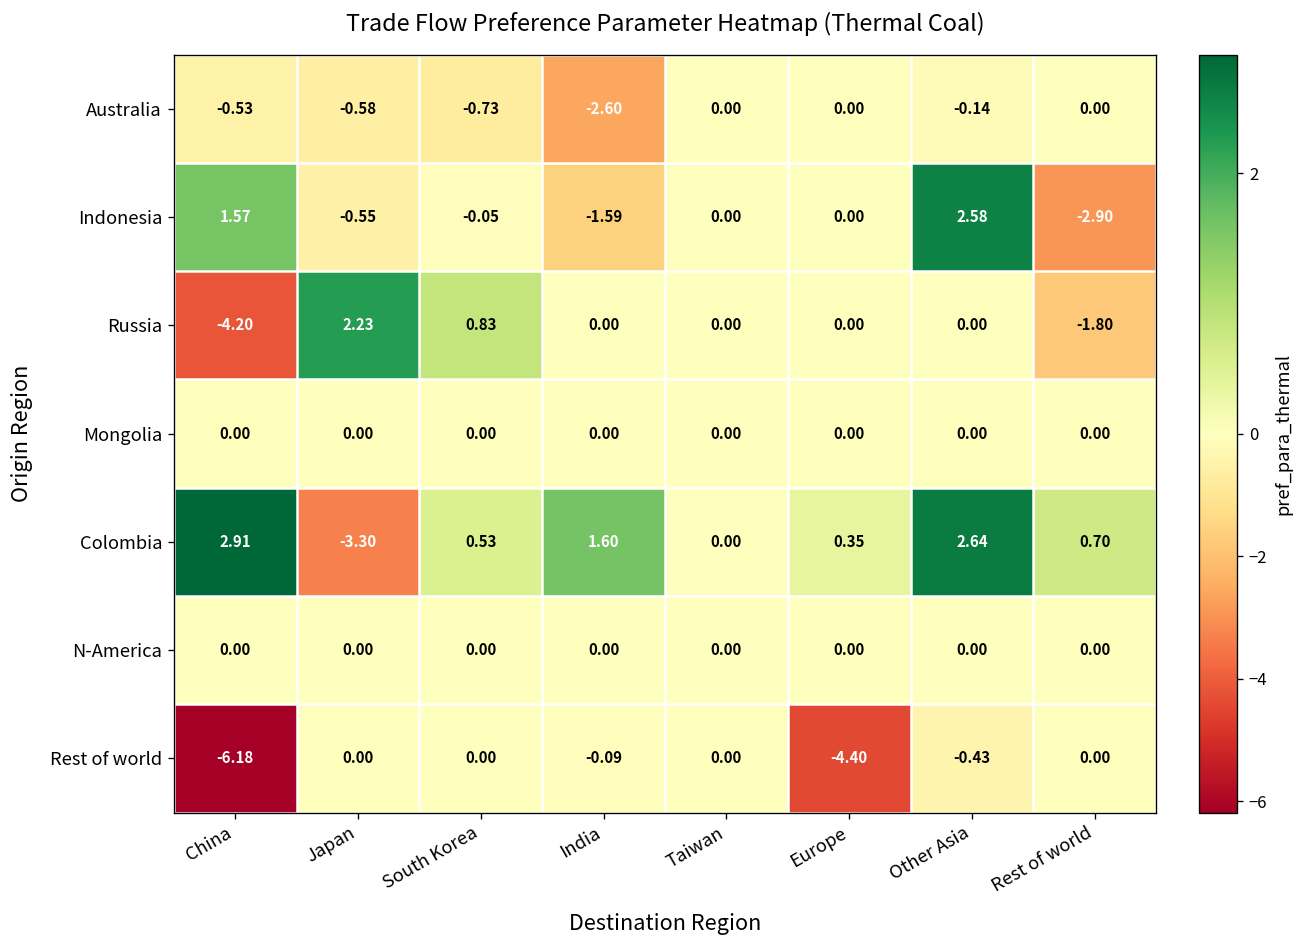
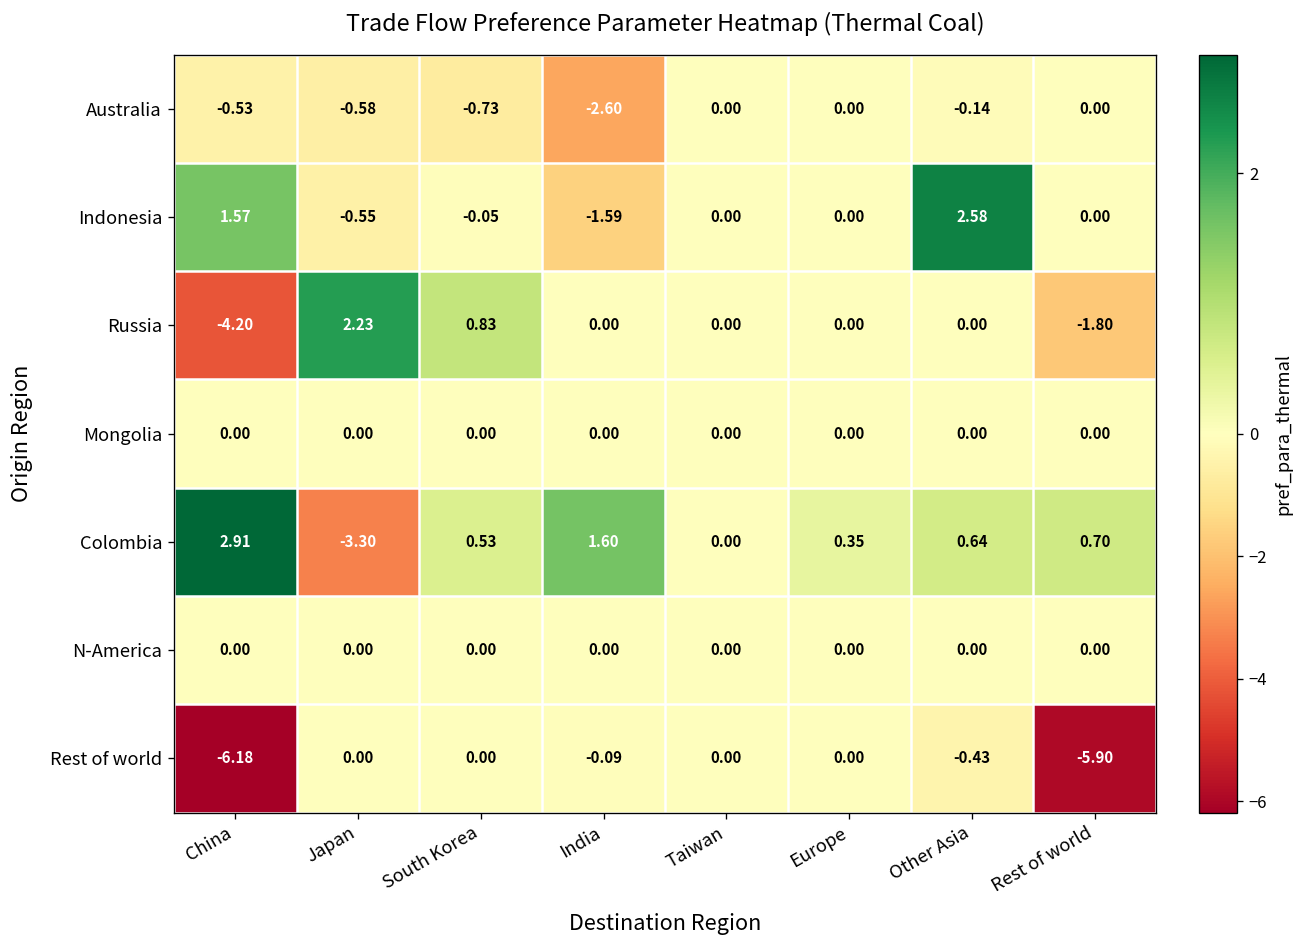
  {
    "Australia": {
      "China": -0.53,
      "Japan": -0.58,
      "South Korea": -0.73,
      "India": -2.60,
      "Taiwan": 0.00,
      "Europe": 0.00,
      "Other Asia": -0.14,
      "Rest of world": 0.00
    },
    "Indonesia": {
      "China": 1.57,
      "Japan": -0.55,
      "South Korea": -0.05,
      "India": -1.59,
      "Taiwan": 0.00,
      "Europe": 0.00,
      "Other Asia": 2.58,
-     "Rest of world": -2.90
+     "Rest of world": 0.00
    },
    "Russia": {
      "China": -4.20,
      "Japan": 2.23,
      "South Korea": 0.83,
      "India": 0.00,
      "Taiwan": 0.00,
      "Europe": 0.00,
      "Other Asia": 0.00,
      "Rest of world": -1.80
    },
    "Mongolia": {
      "China": 0.00,
      "Japan": 0.00,
      "South Korea": 0.00,
      "India": 0.00,
      "Taiwan": 0.00,
      "Europe": 0.00,
      "Other Asia": 0.00,
      "Rest of world": 0.00
    },
    "Colombia": {
      "China": 2.91,
      "Japan": -3.30,
      "South Korea": 0.53,
      "India": 1.60,
      "Taiwan": 0.00,
      "Europe": 0.35,
-     "Other Asia": 2.64,
+     "Other Asia": 0.64,
      "Rest of world": 0.70
    },
    "N-America": {
      "China": 0.00,
      "Japan": 0.00,
      "South Korea": 0.00,
      "India": 0.00,
      "Taiwan": 0.00,
      "Europe": 0.00,
      "Other Asia": 0.00,
      "Rest of world": 0.00
    },
    "Rest of world": {
      "China": -6.18,
      "Japan": 0.00,
      "South Korea": 0.00,
      "India": -0.09,
      "Taiwan": 0.00,
-     "Europe": -4.40,
+     "Europe": 0.00,
      "Other Asia": -0.43,
-     "Rest of world": 0.00
+     "Rest of world": -5.90
    }
  }
